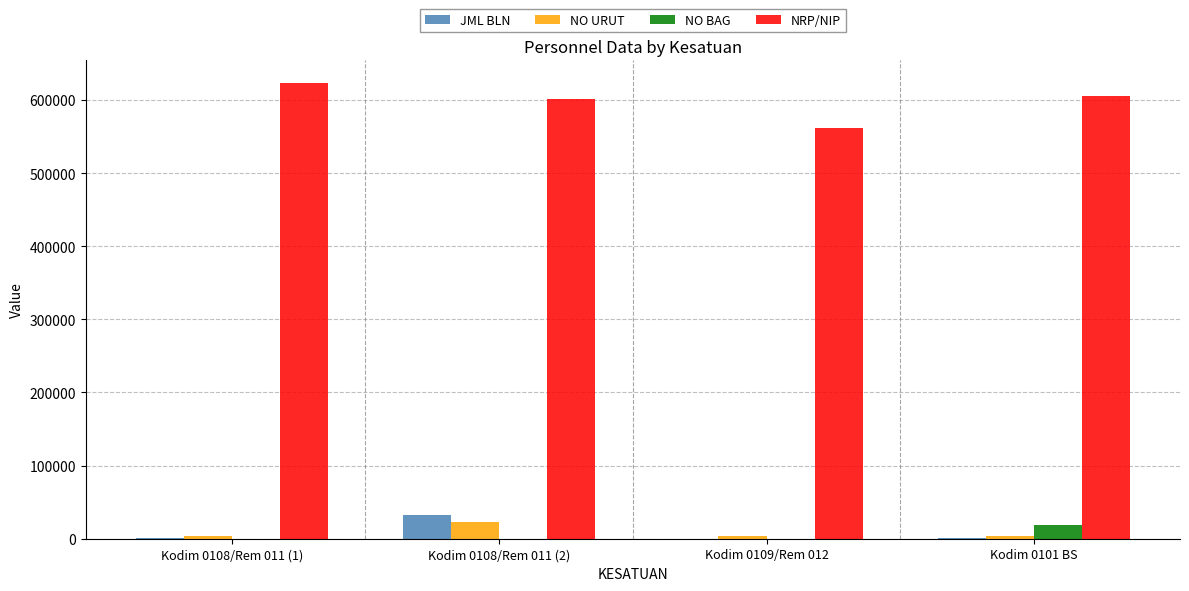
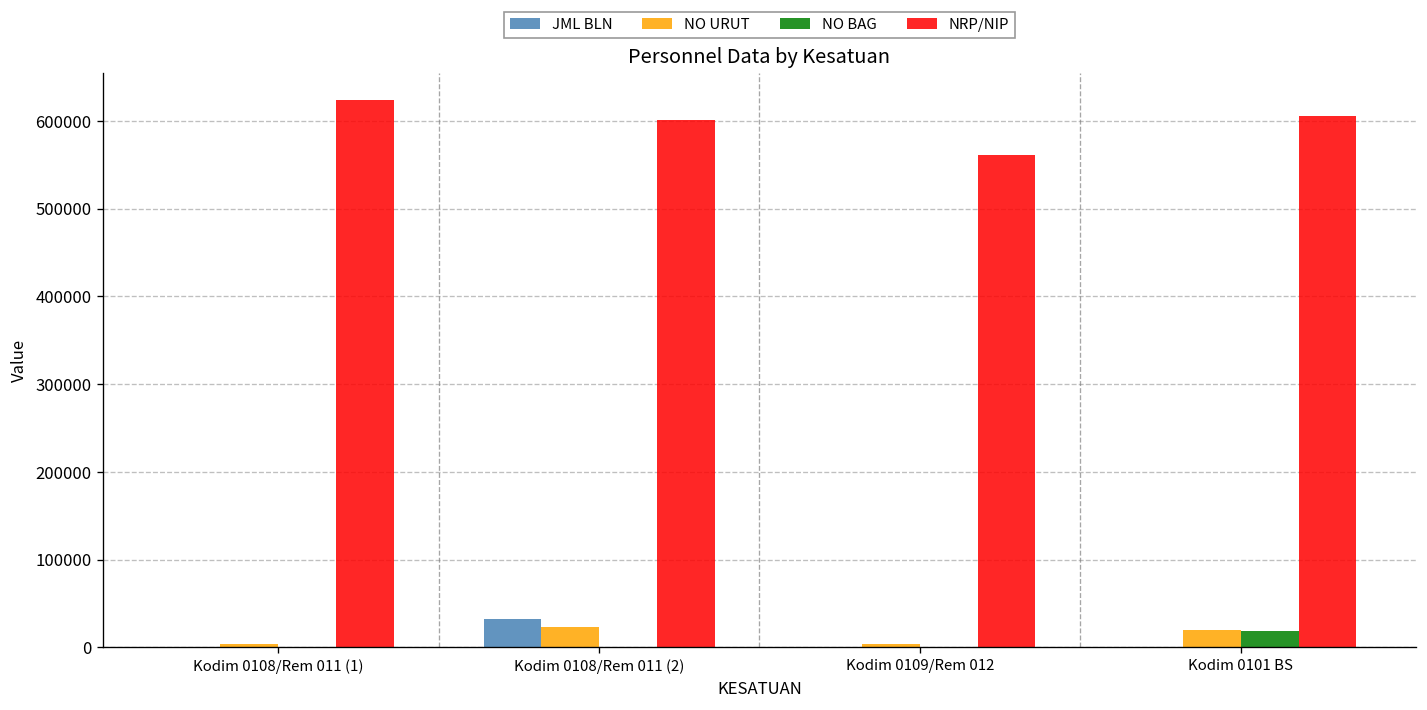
  {
    "JML BLN": {
      "Kodim 0108/Rem 011 (2)": 30000
    },
    "NO URUT": {
      "Kodim 0108/Rem 011 (1)": 0,
      "Kodim 0108/Rem 011 (2)": 20000,
      "Kodim 0109/Rem 012": 0,
-     "Kodim 0101 BS": 0
+     "Kodim 0101 BS": 20000
    },
    "NO BAG": {
      "Kodim 0101 BS": 20000
    },
    "NRP/NIP": {
      "Kodim 0108/Rem 011 (1)": 620000,
      "Kodim 0108/Rem 011 (2)": 600000,
      "Kodim 0109/Rem 012": 560000,
      "Kodim 0101 BS": 610000
    }
  }
